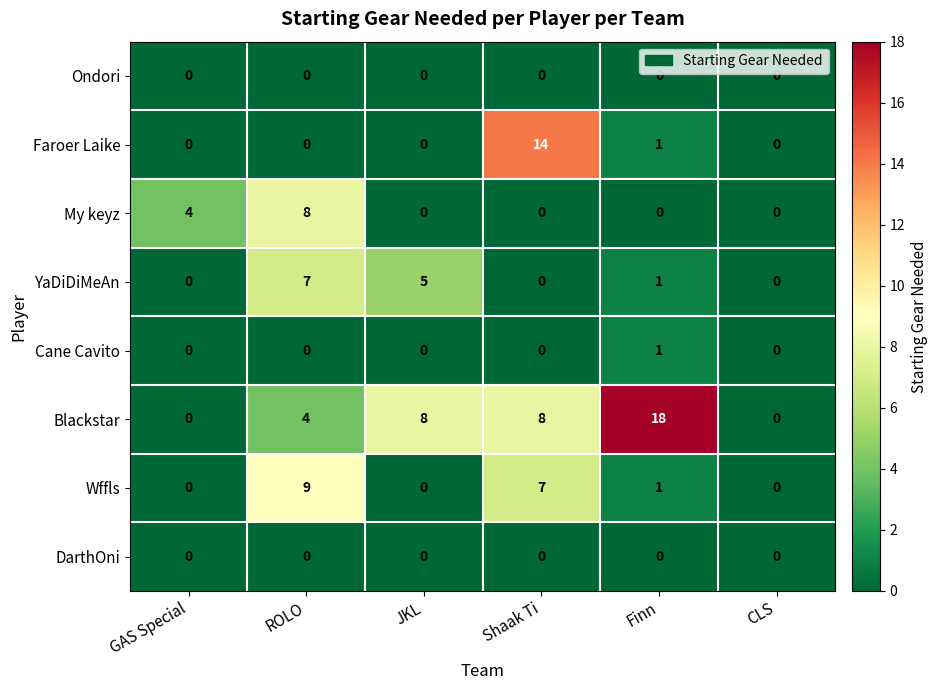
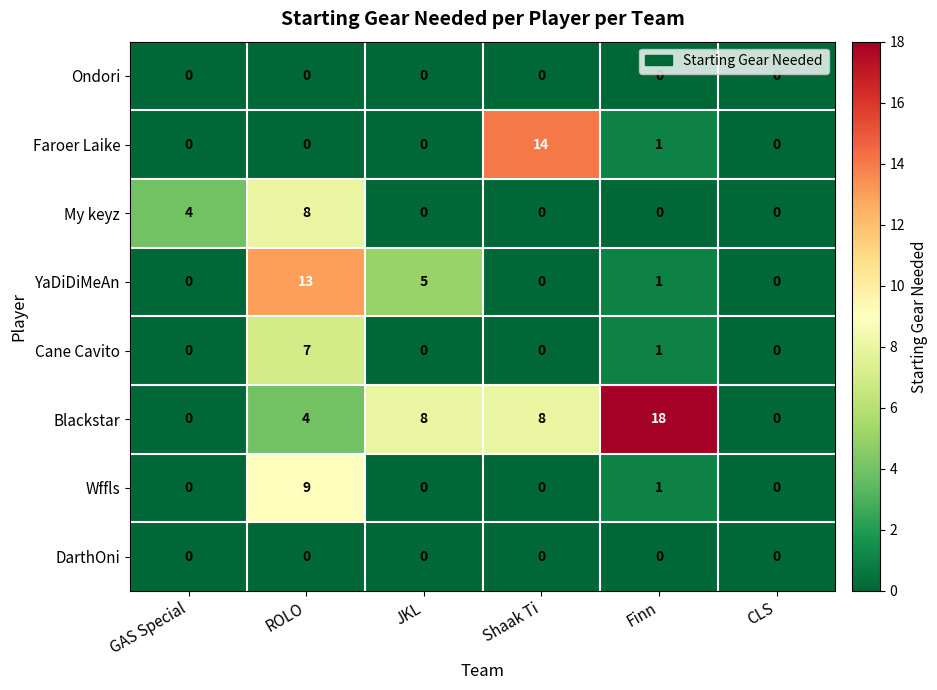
  {
    "Ondori": {
      "GAS Special": 0,
      "ROLO": 0,
      "JKL": 0,
      "Shaak Ti": 0
    },
    "Faroer Laike": {
      "GAS Special": 0,
      "ROLO": 0,
      "JKL": 0,
      "Shaak Ti": 14,
      "Finn": 1,
      "CLS": 0
    },
    "My keyz": {
      "GAS Special": 4,
      "ROLO": 8,
      "JKL": 0,
      "Shaak Ti": 0,
      "Finn": 0,
      "CLS": 0
    },
    "YaDiDiMeAn": {
      "GAS Special": 0,
-     "ROLO": 7,
+     "ROLO": 13,
      "JKL": 5,
      "Shaak Ti": 0,
      "Finn": 1,
      "CLS": 0
    },
    "Cane Cavito": {
      "GAS Special": 0,
-     "ROLO": 0,
+     "ROLO": 7,
      "JKL": 0,
      "Shaak Ti": 0,
      "Finn": 1,
      "CLS": 0
    },
    "Blackstar": {
      "GAS Special": 0,
      "ROLO": 4,
      "JKL": 8,
      "Shaak Ti": 8,
      "Finn": 18,
      "CLS": 0
    },
    "Wffls": {
      "GAS Special": 0,
      "ROLO": 9,
      "JKL": 0,
-     "Shaak Ti": 7,
+     "Shaak Ti": 0,
      "Finn": 1,
      "CLS": 0
    },
    "DarthOni": {
      "GAS Special": 0,
      "ROLO": 0,
      "JKL": 0,
      "Shaak Ti": 0,
      "Finn": 0,
      "CLS": 0
    }
  }
